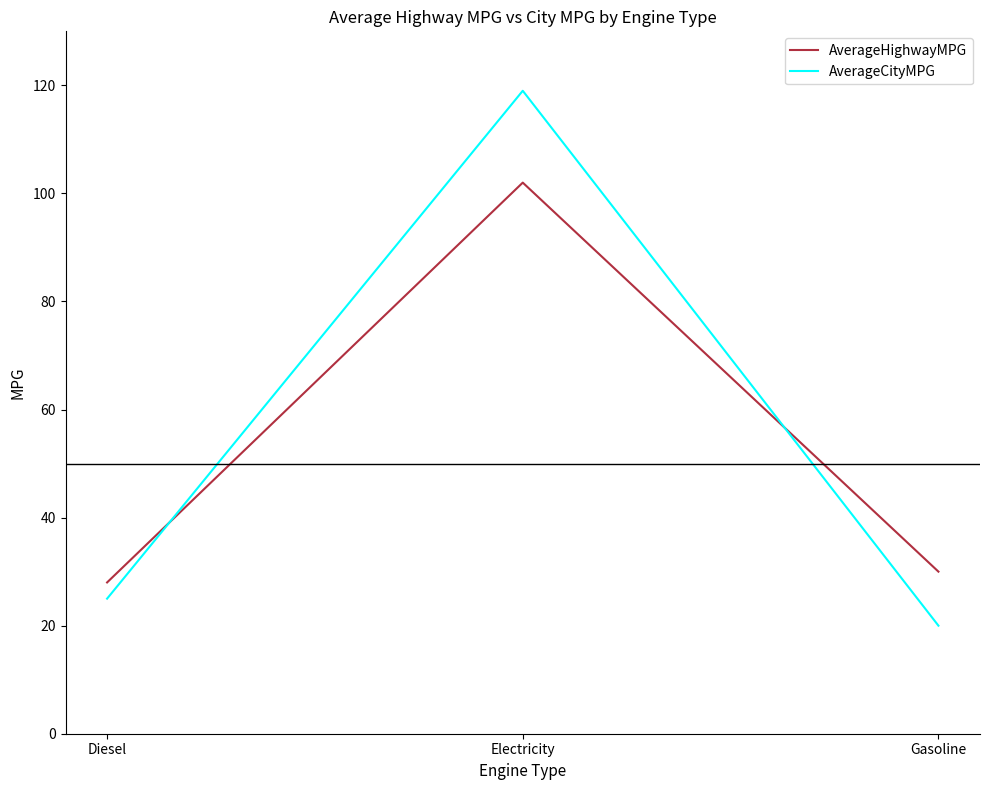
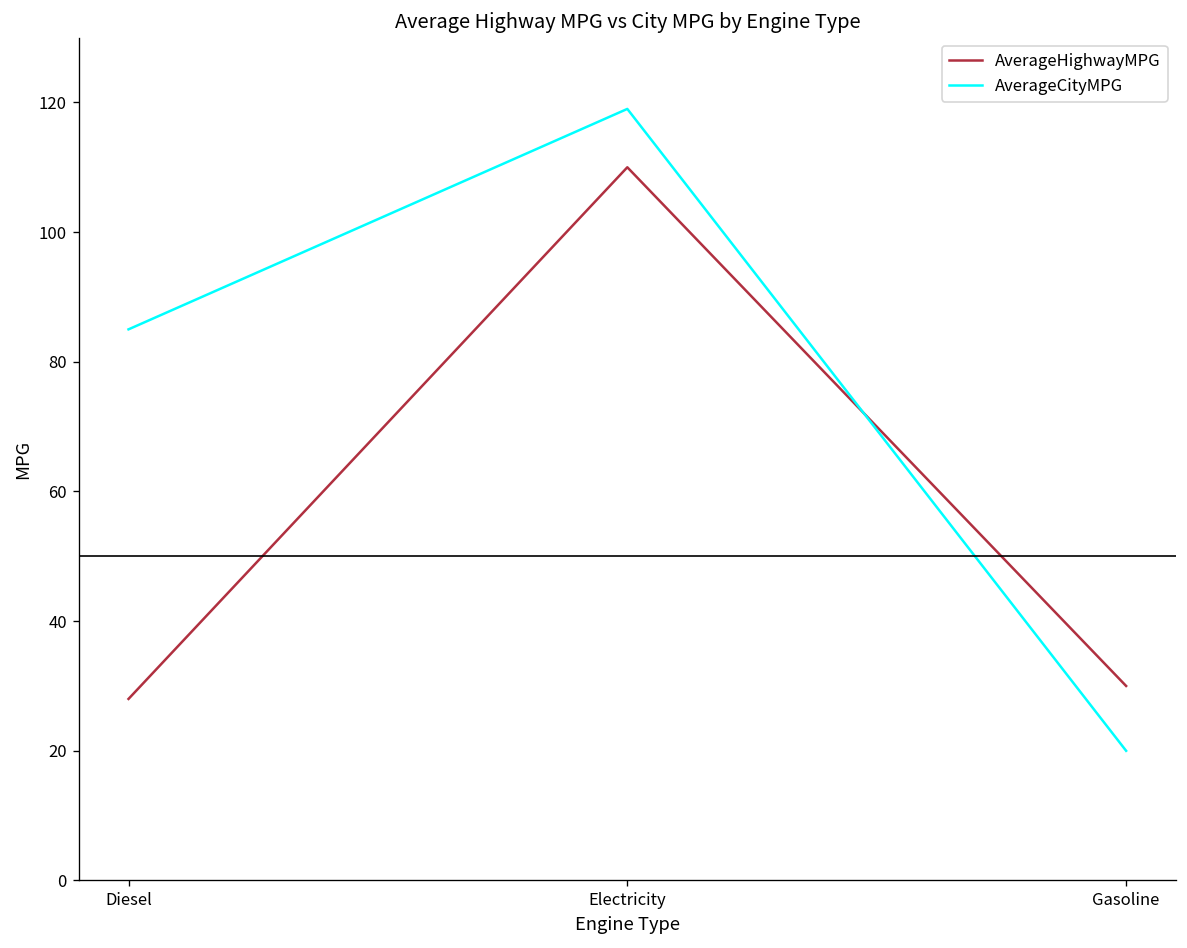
  {
    "AverageHighwayMPG": {
      "Diesel": 28,
-     "Electricity": 102,
+     "Electricity": 110,
      "Gasoline": 30
    },
    "AverageCityMPG": {
-     "Diesel": 25,
+     "Diesel": 85,
      "Electricity": 119,
      "Gasoline": 20
    }
  }
